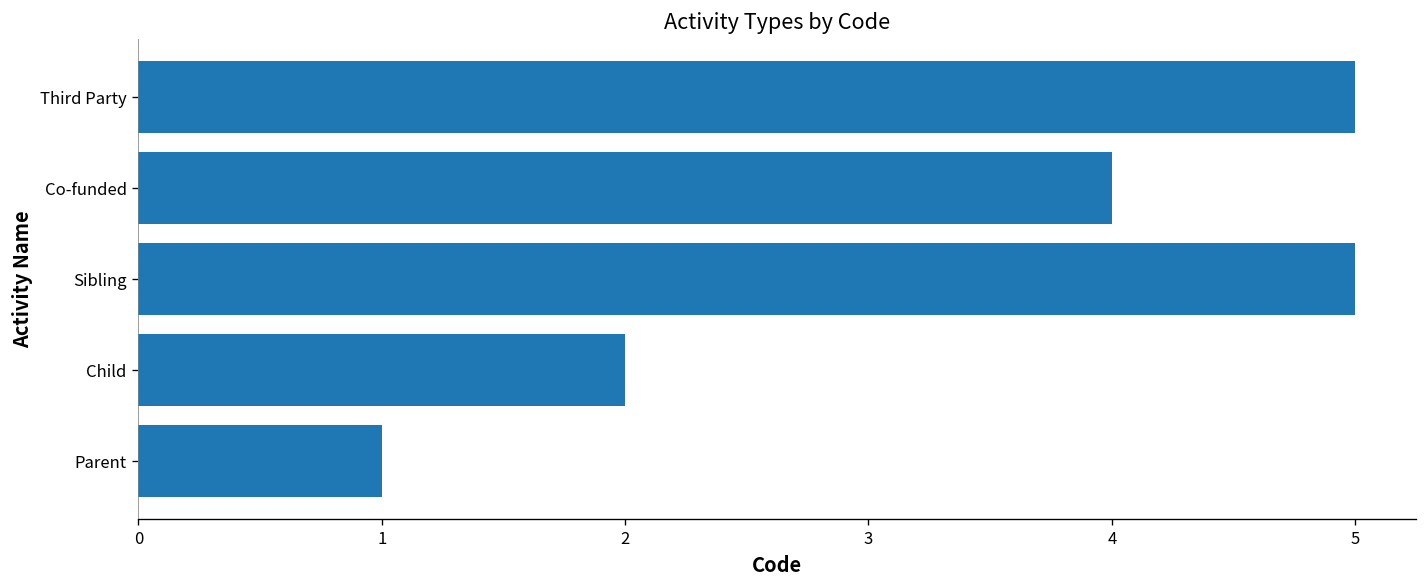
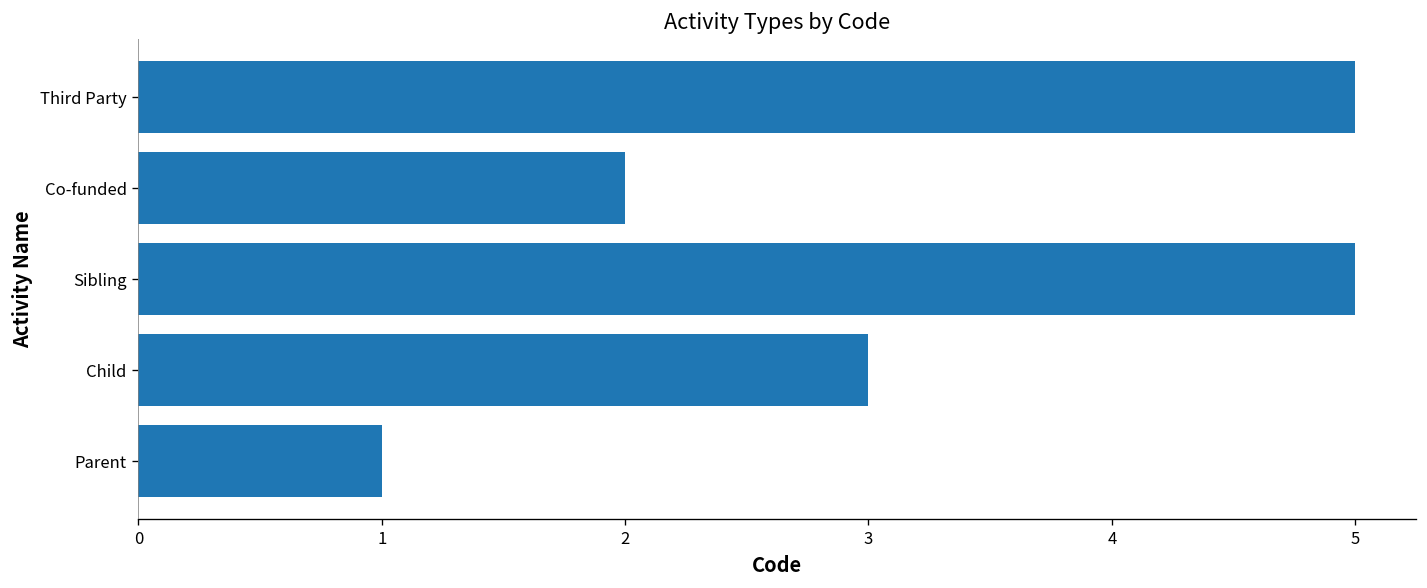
  {
    "Third Party": 5,
-   "Co-funded": 4,
+   "Co-funded": 2,
    "Sibling": 5,
-   "Child": 2,
+   "Child": 3,
    "Parent": 1
  }
